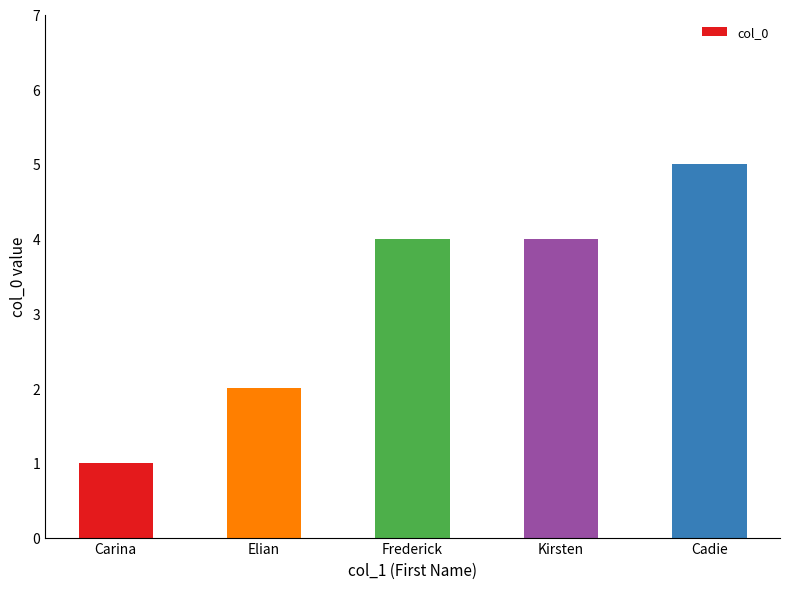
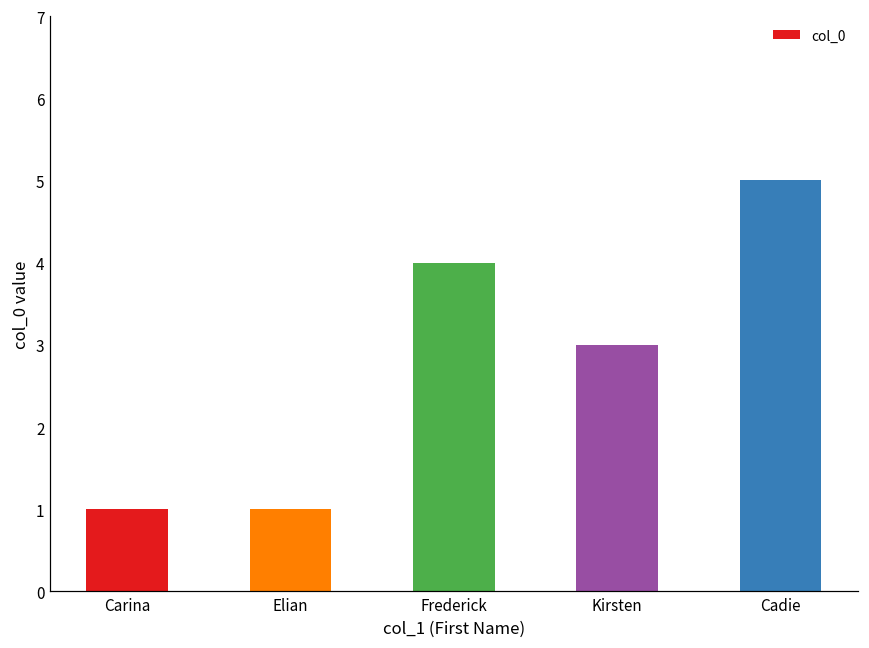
  {
    "Carina": 1,
-   "Elian": 2,
+   "Elian": 1,
    "Frederick": 4,
-   "Kirsten": 4,
+   "Kirsten": 3,
    "Cadie": 5
  }
